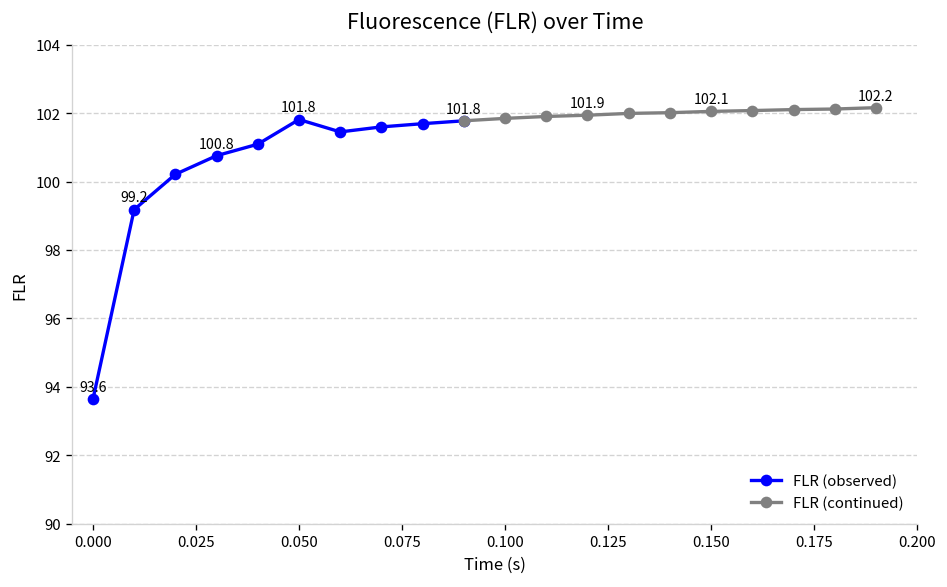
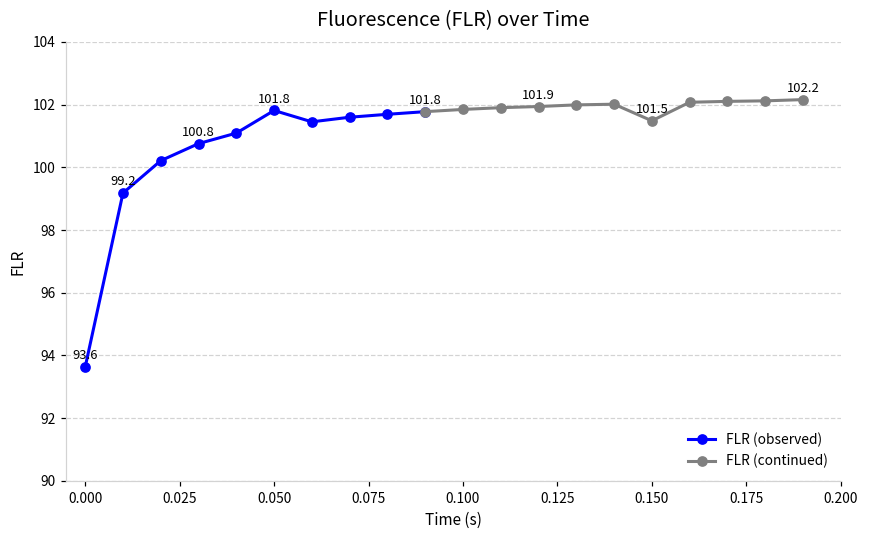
  {
    "FLR (observed)": {
      "0.000": 93.6,
      "0.050": 101.8
    },
    "FLR (continued)": {
-     "0.150": 102.1
+     "0.150": 101.5
    }
  }
